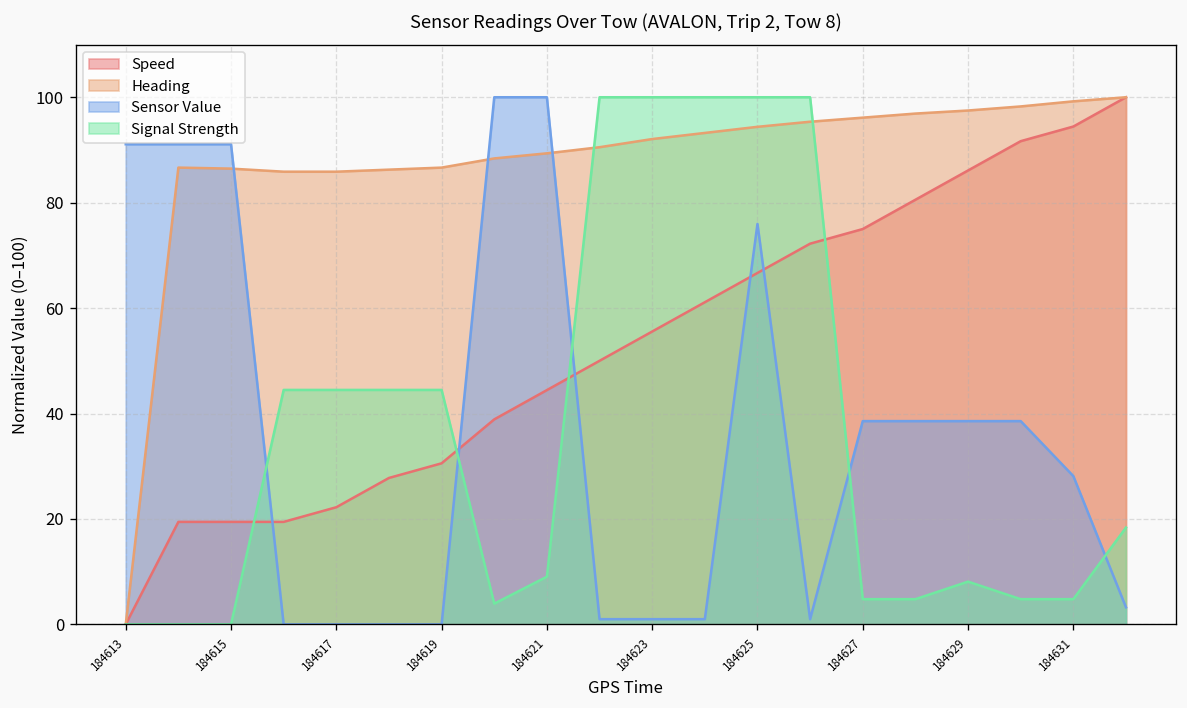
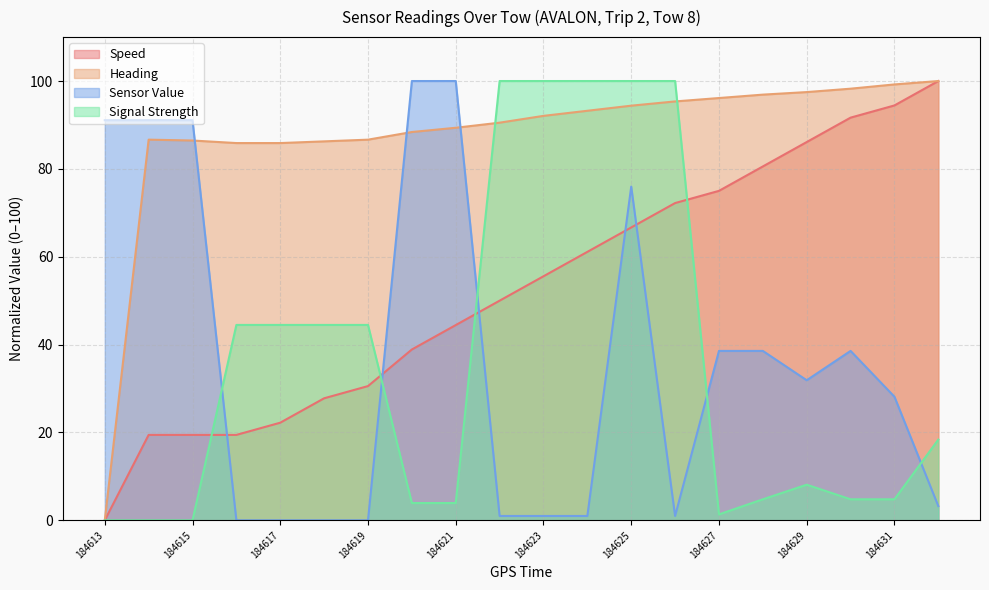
  {
    "Sensor Value": {
      "184617": 0,
      "184619": 0,
      "184621": 100,
      "184623": 1,
      "184625": 76,
      "184627": 39,
-     "184629": 39,
+     "184629": 32,
      "184631": 28
    },
    "Signal Strength": {
      "184615": 0,
      "184617": 44,
      "184619": 44,
-     "184621": 9,
+     "184621": 4,
      "184623": 100,
      "184625": 100,
-     "184627": 5,
+     "184627": 1,
      "184629": 8,
      "184631": 5
    }
  }
